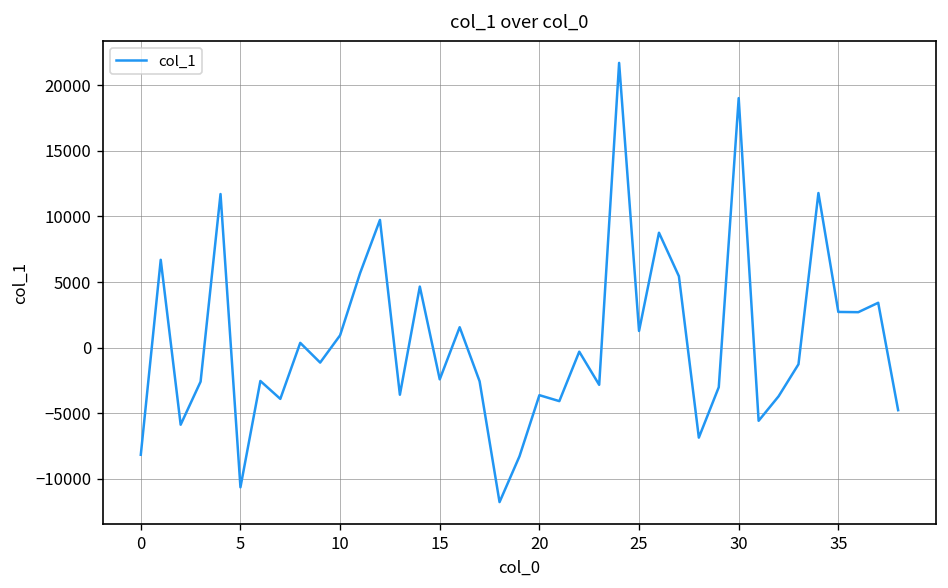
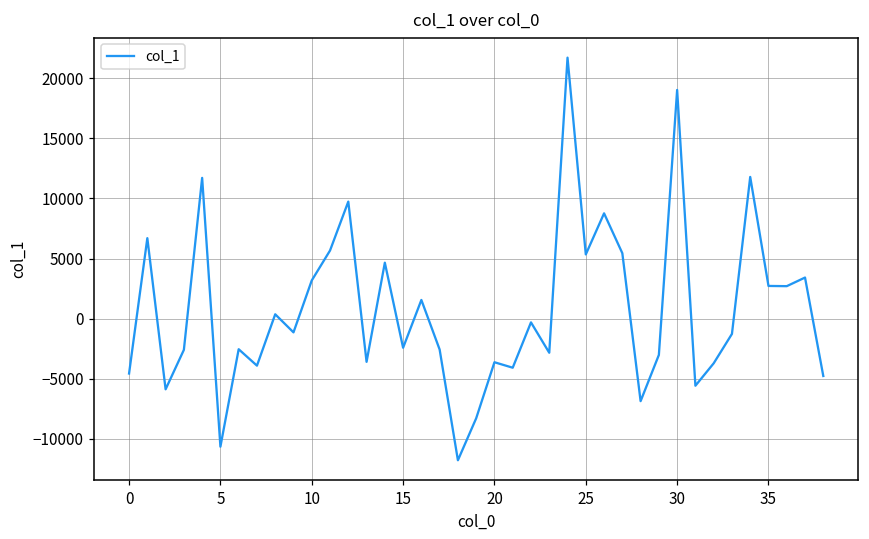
  {
-   "0": -8200,
+   "0": -4600,
    "5": -10600,
-   "10": 900,
+   "10": 3200,
    "15": -2400,
    "20": -3600,
-   "25": 1300,
+   "25": 5300,
    "30": 19000,
    "35": 2700
  }
